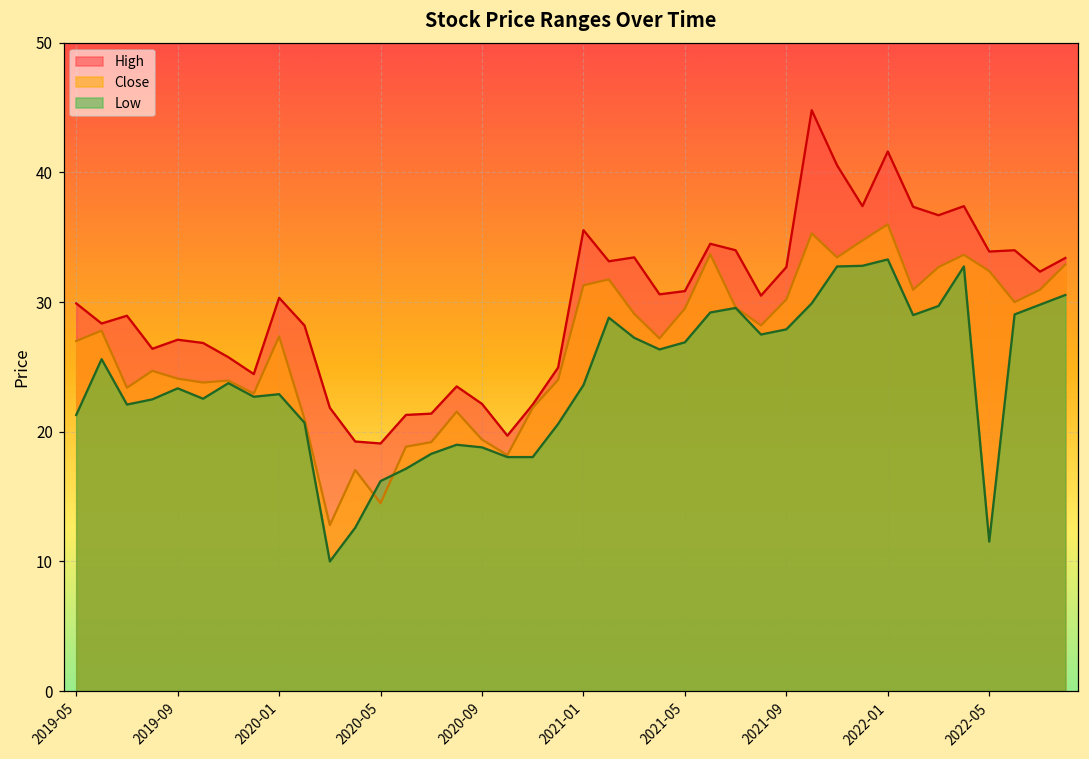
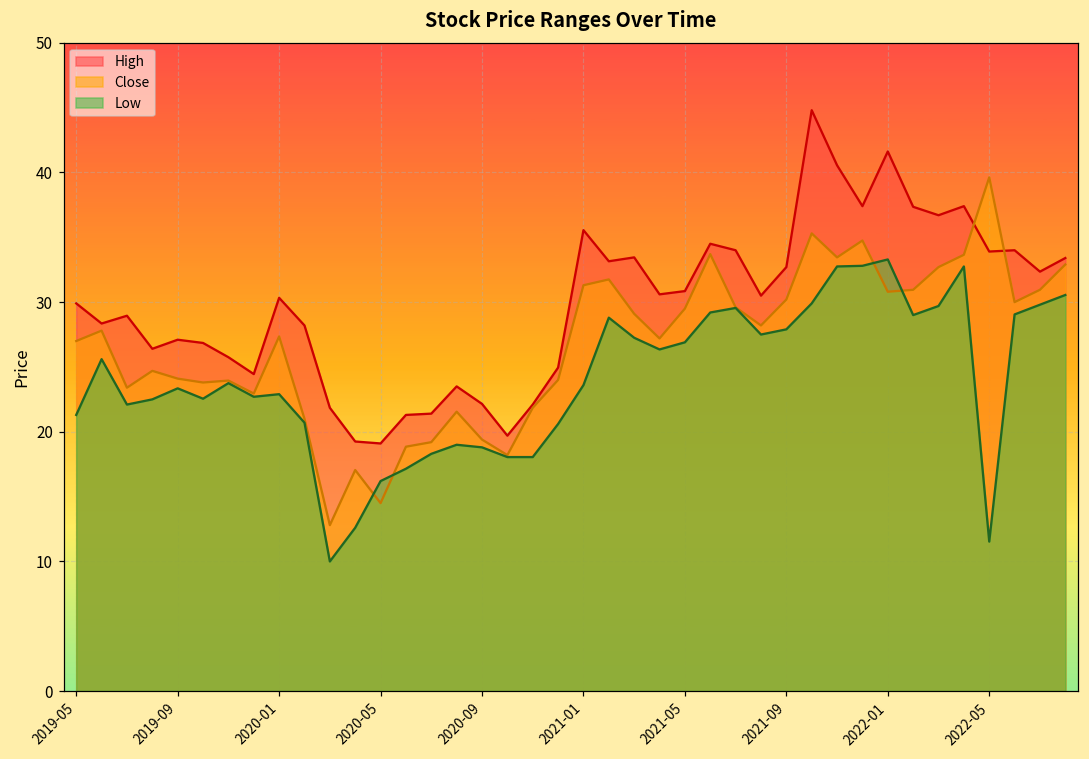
  {
    "High": {
      "2019-05": 29.9,
      "2019-09": 27.1,
      "2020-01": 30.3,
      "2020-05": 19.1,
      "2020-09": 22.1,
      "2021-01": 35.5,
      "2021-05": 30.9,
      "2021-09": 32.7,
      "2022-01": 41.6,
      "2022-05": 33.9
    },
    "Close": {
      "2019-05": 27.0,
      "2019-09": 24.1,
      "2020-01": 27.4,
      "2020-05": 14.5,
      "2020-09": 19.4,
      "2021-01": 31.3,
      "2021-05": 29.5,
      "2021-09": 30.2,
-     "2022-01": 36.0,
-     "2022-05": 32.4
+     "2022-01": 30.8,
+     "2022-05": 39.6
    },
    "Low": {
      "2019-05": 21.3,
      "2019-09": 23.4,
      "2020-01": 22.9,
      "2020-05": 16.2,
      "2020-09": 18.8,
      "2021-01": 23.6,
      "2021-05": 26.9,
      "2021-09": 27.9,
      "2022-01": 33.3,
      "2022-05": 11.5
    }
  }
